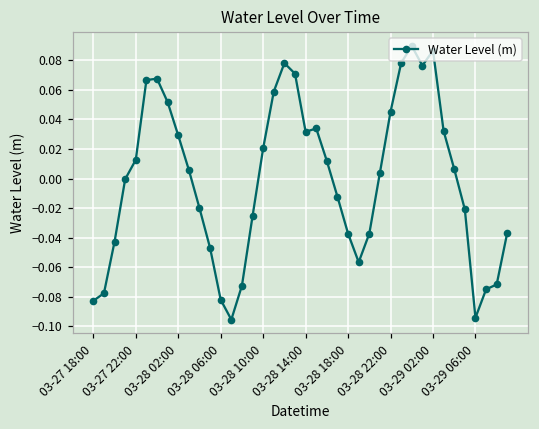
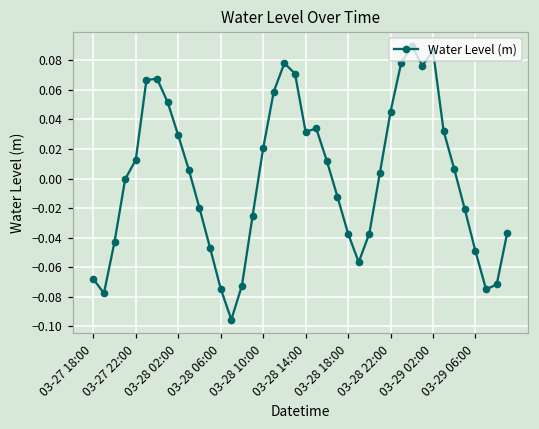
  {
-   "03-27 18:00": -0.083,
+   "03-27 18:00": -0.068,
    "03-27 22:00": 0.013,
    "03-28 02:00": 0.029,
-   "03-28 06:00": -0.082,
+   "03-28 06:00": -0.074,
    "03-28 10:00": 0.021,
    "03-28 14:00": 0.032,
    "03-28 18:00": -0.037,
    "03-28 22:00": 0.045,
-   "03-29 06:00": -0.094
+   "03-29 06:00": -0.049
  }
